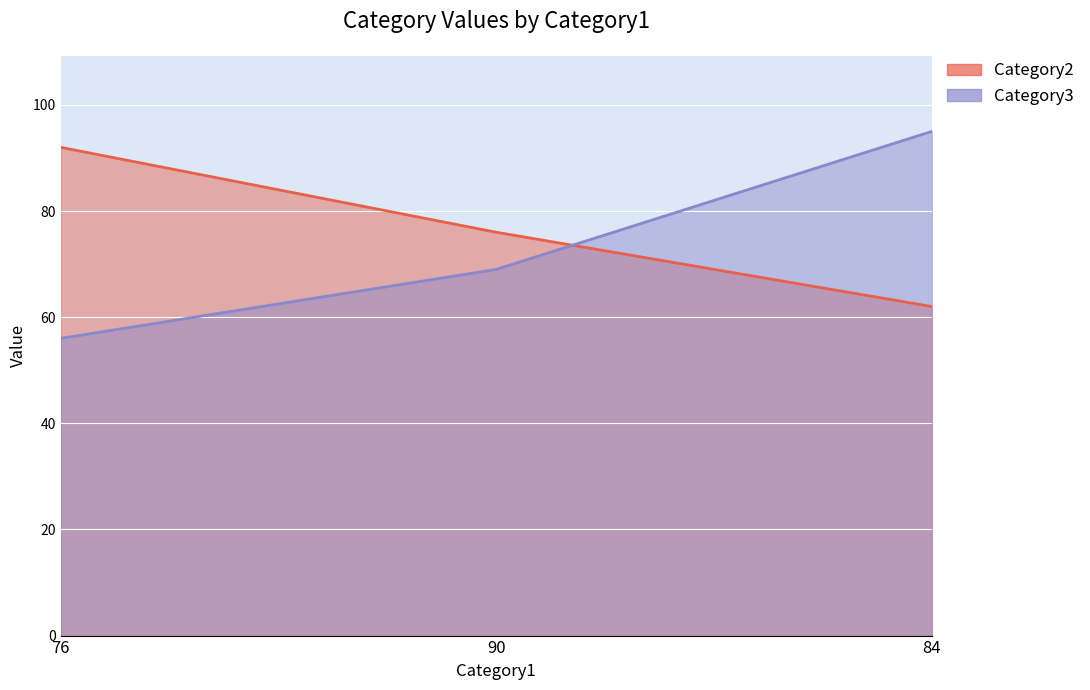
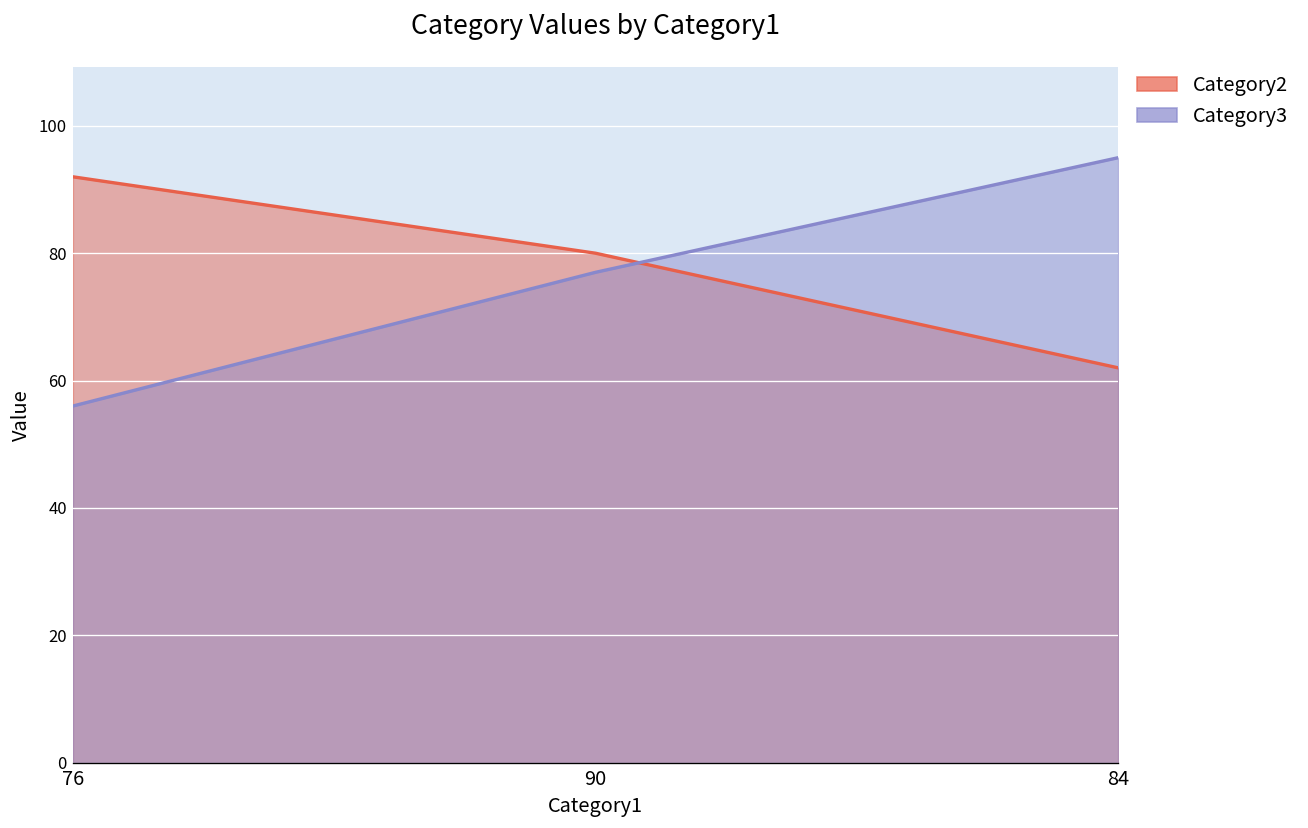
  {
    "Category2": {
      "76": 92,
-     "90": 76,
+     "90": 80,
      "84": 62
    },
    "Category3": {
      "76": 56,
-     "90": 69,
+     "90": 77,
      "84": 95
    }
  }
